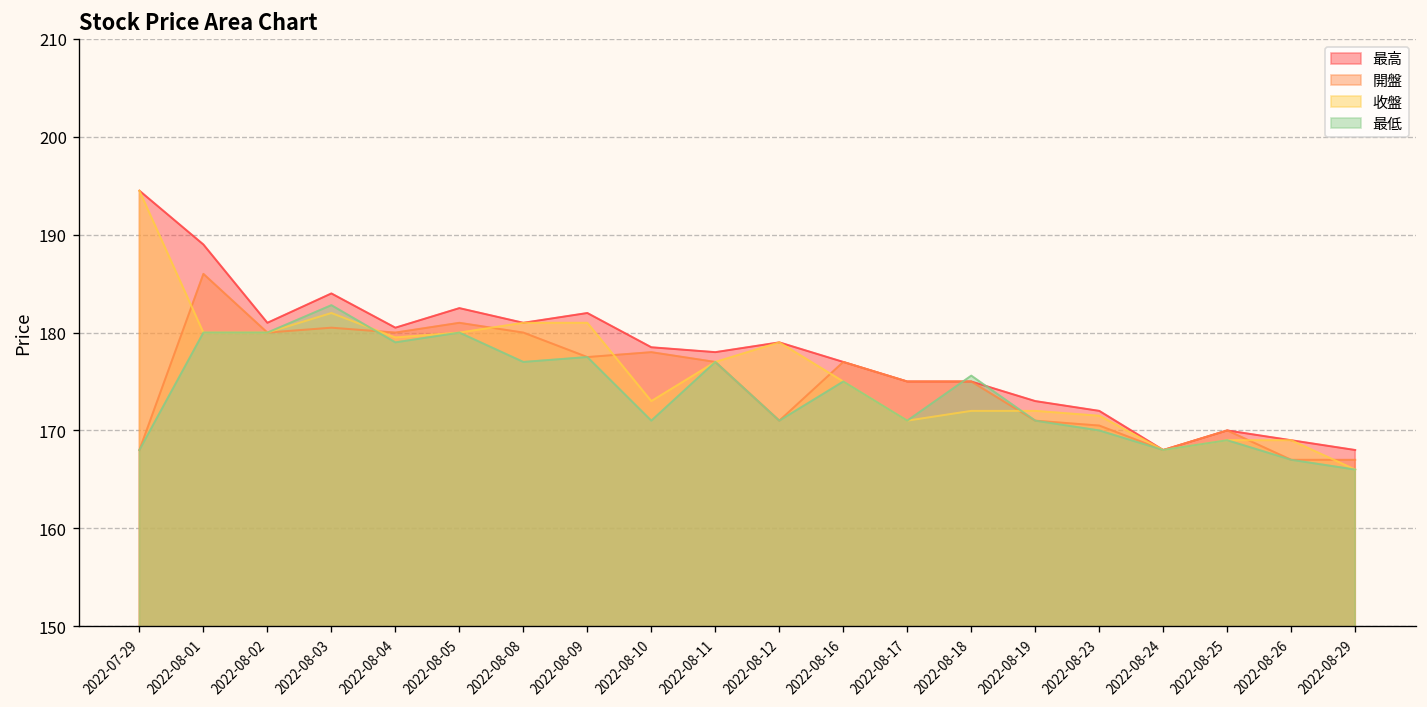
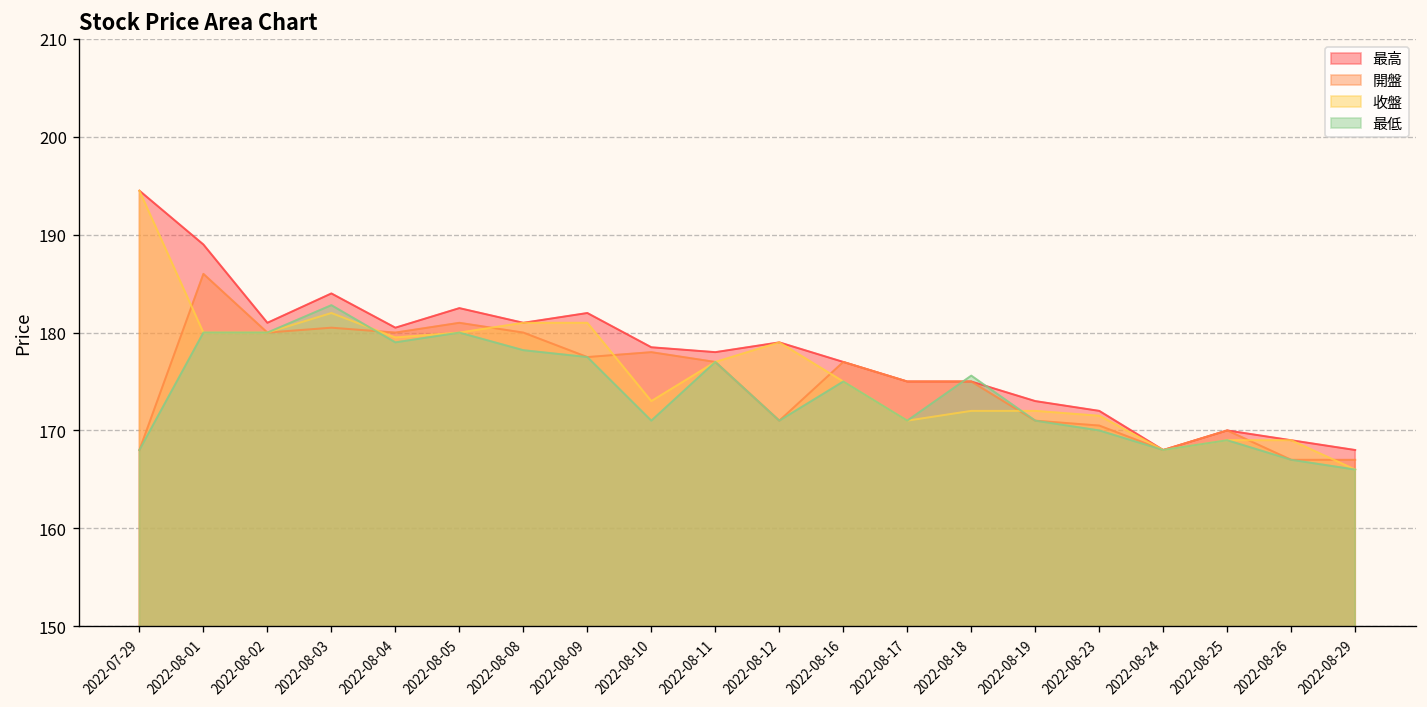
  {
    "最低": {
      "2022-08-03": 183,
      "2022-08-04": 179,
-     "2022-08-08": 177,
+     "2022-08-08": 178,
      "2022-08-10": 171,
      "2022-08-18": 176,
      "2022-08-23": 170
    }
  }
